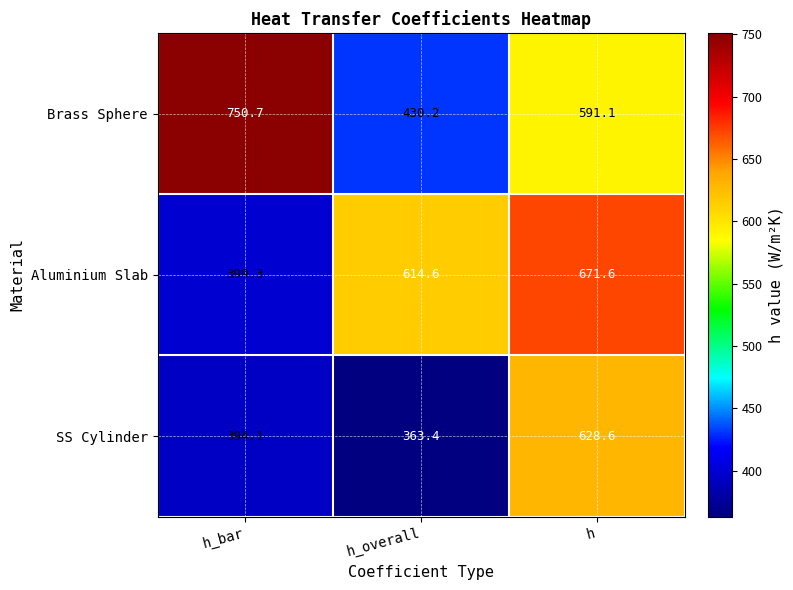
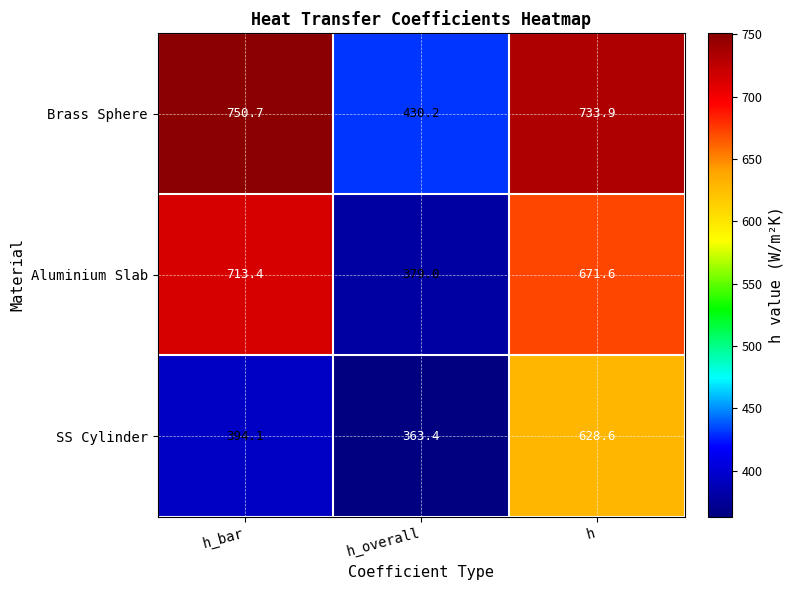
  {
    "Brass Sphere": {
      "h_bar": 750.7,
      "h_overall": 430.2,
-     "h": 591.1
+     "h": 733.9
    },
    "Aluminium Slab": {
-     "h_bar": 399.3,
-     "h_overall": 614.6,
+     "h_bar": 713.4,
+     "h_overall": 379.0,
      "h": 671.6
    },
    "SS Cylinder": {
      "h_bar": 394.1,
      "h_overall": 363.4,
      "h": 628.6
    }
  }
